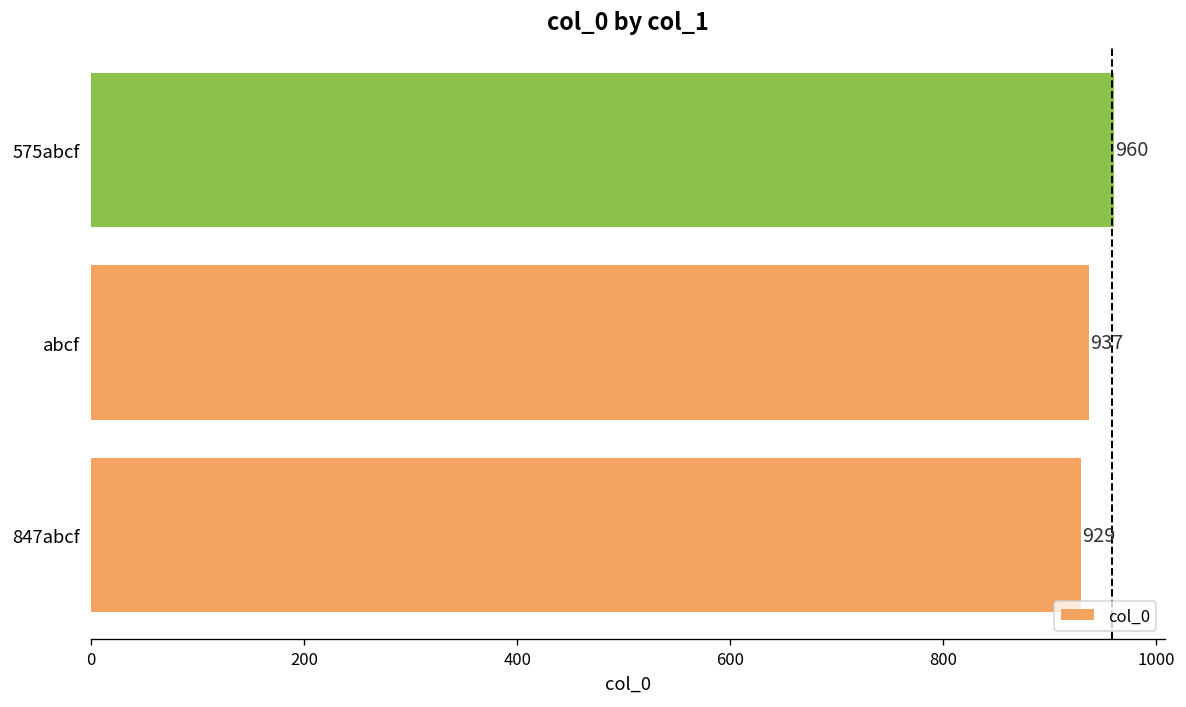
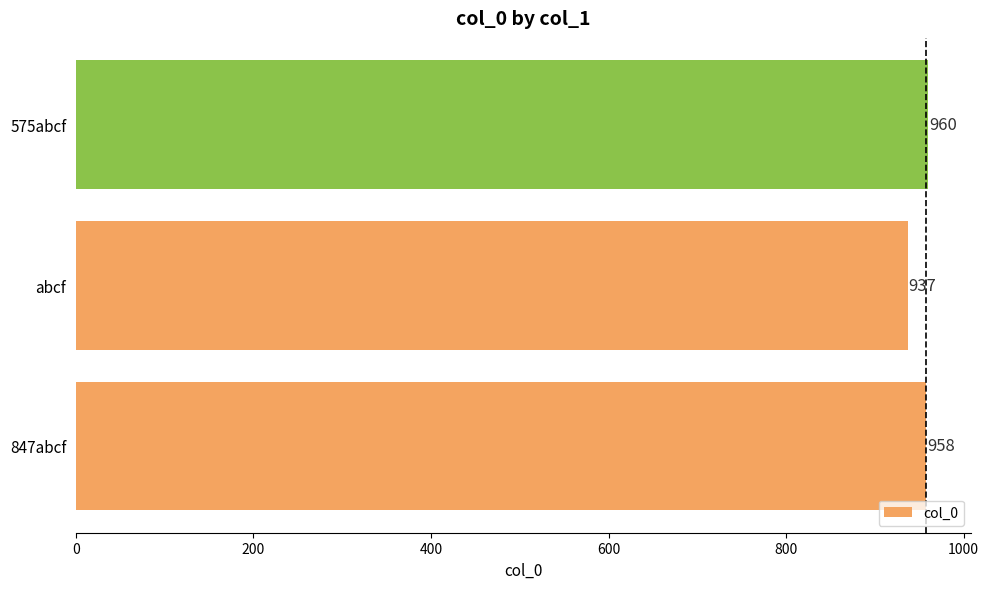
  {
    "575abcf": 960,
    "abcf": 937,
-   "847abcf": 929
+   "847abcf": 958
  }
